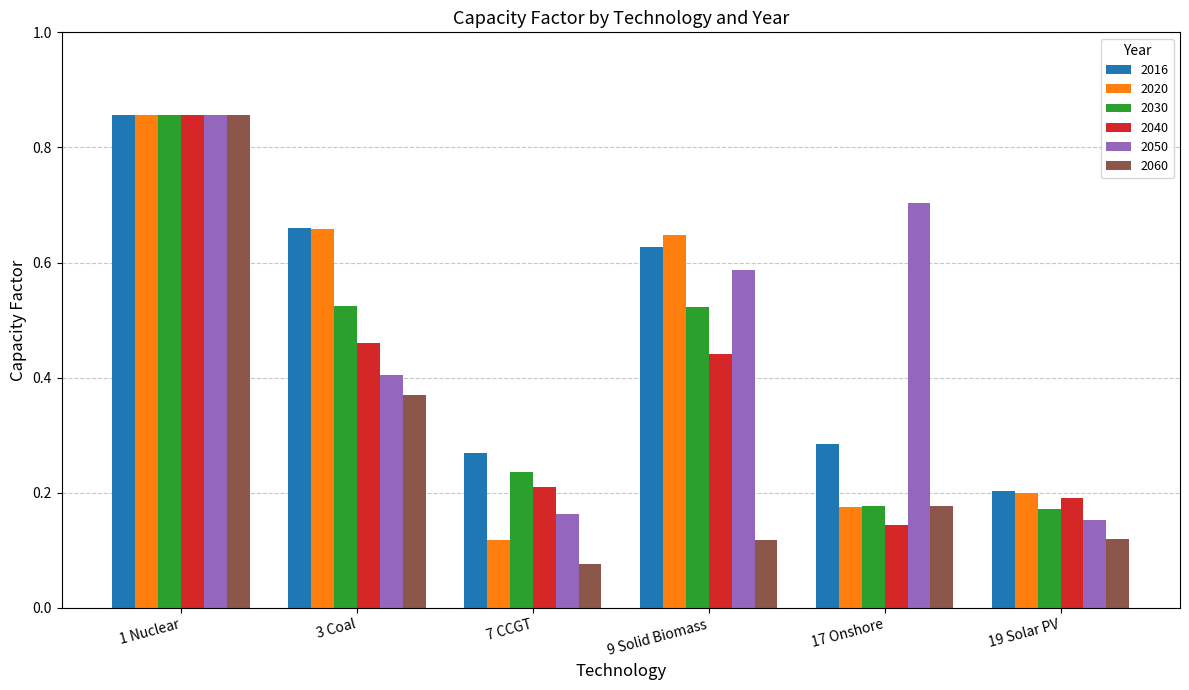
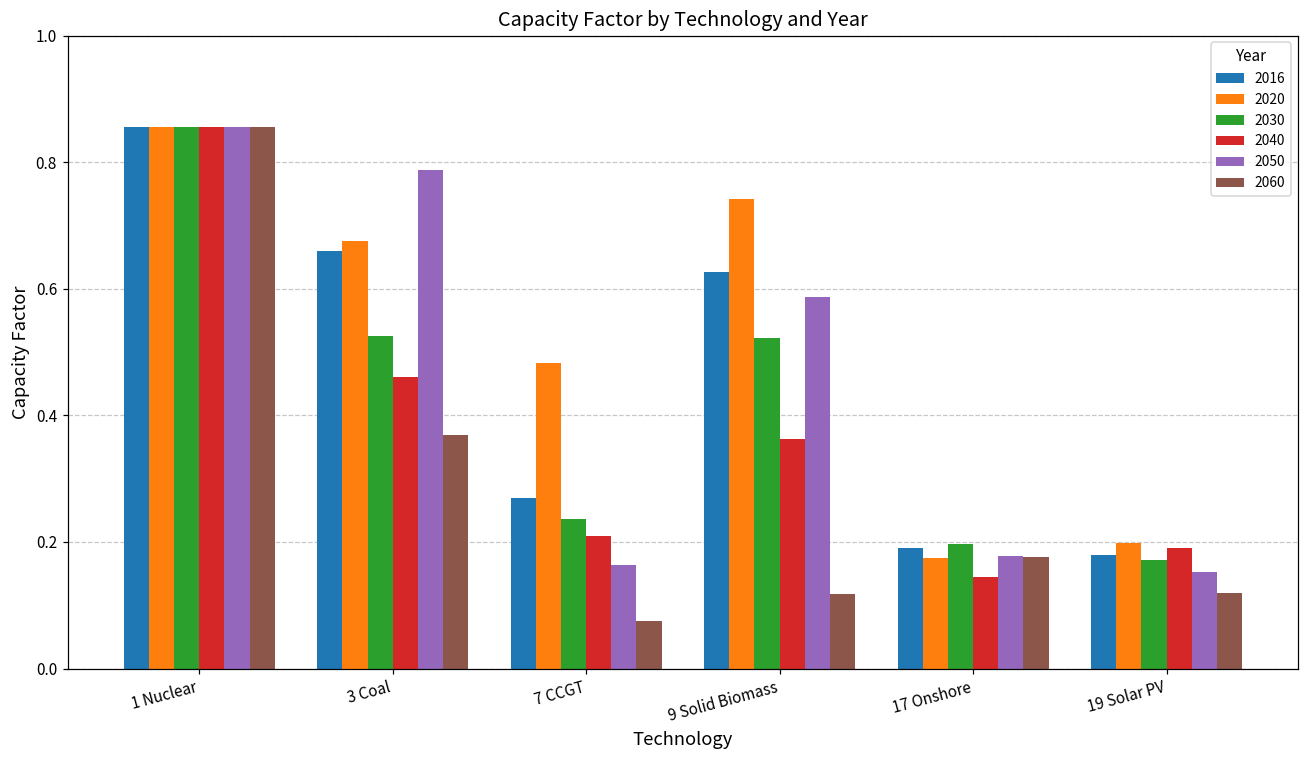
  {
    "2016": {
      "1 Nuclear": 0.86,
      "3 Coal": 0.66,
      "7 CCGT": 0.27,
      "9 Solid Biomass": 0.63,
-     "17 Onshore": 0.28,
-     "19 Solar PV": 0.20
+     "17 Onshore": 0.19,
+     "19 Solar PV": 0.18
    },
    "2020": {
      "1 Nuclear": 0.86,
-     "3 Coal": 0.66,
-     "7 CCGT": 0.12,
-     "9 Solid Biomass": 0.65,
+     "3 Coal": 0.68,
+     "7 CCGT": 0.48,
+     "9 Solid Biomass": 0.74,
      "17 Onshore": 0.17,
      "19 Solar PV": 0.20
    },
    "2030": {
      "1 Nuclear": 0.86,
      "3 Coal": 0.53,
      "7 CCGT": 0.24,
      "9 Solid Biomass": 0.52,
-     "17 Onshore": 0.18,
+     "17 Onshore": 0.20,
      "19 Solar PV": 0.17
    },
    "2040": {
      "1 Nuclear": 0.86,
      "3 Coal": 0.46,
      "7 CCGT": 0.21,
-     "9 Solid Biomass": 0.44,
+     "9 Solid Biomass": 0.36,
      "17 Onshore": 0.14,
      "19 Solar PV": 0.19
    },
    "2050": {
      "1 Nuclear": 0.86,
-     "3 Coal": 0.40,
+     "3 Coal": 0.79,
      "7 CCGT": 0.16,
      "9 Solid Biomass": 0.59,
-     "17 Onshore": 0.70,
+     "17 Onshore": 0.18,
      "19 Solar PV": 0.15
    },
    "2060": {
      "1 Nuclear": 0.86,
      "3 Coal": 0.37,
      "7 CCGT": 0.08,
      "9 Solid Biomass": 0.12,
      "17 Onshore": 0.18,
      "19 Solar PV": 0.12
    }
  }
